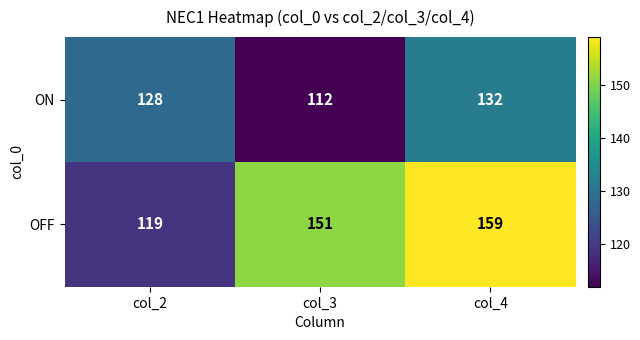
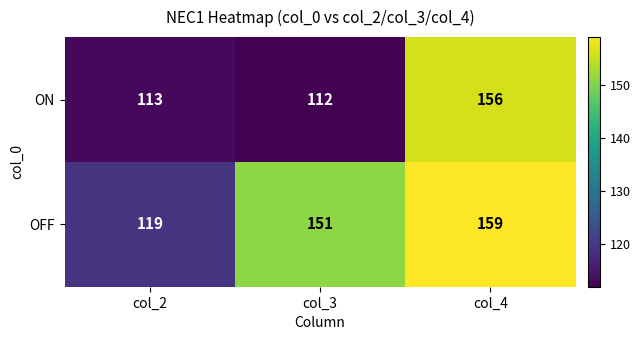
  {
    "ON": {
-     "col_2": 128,
+     "col_2": 113,
      "col_3": 112,
-     "col_4": 132
+     "col_4": 156
    },
    "OFF": {
      "col_2": 119,
      "col_3": 151,
      "col_4": 159
    }
  }
